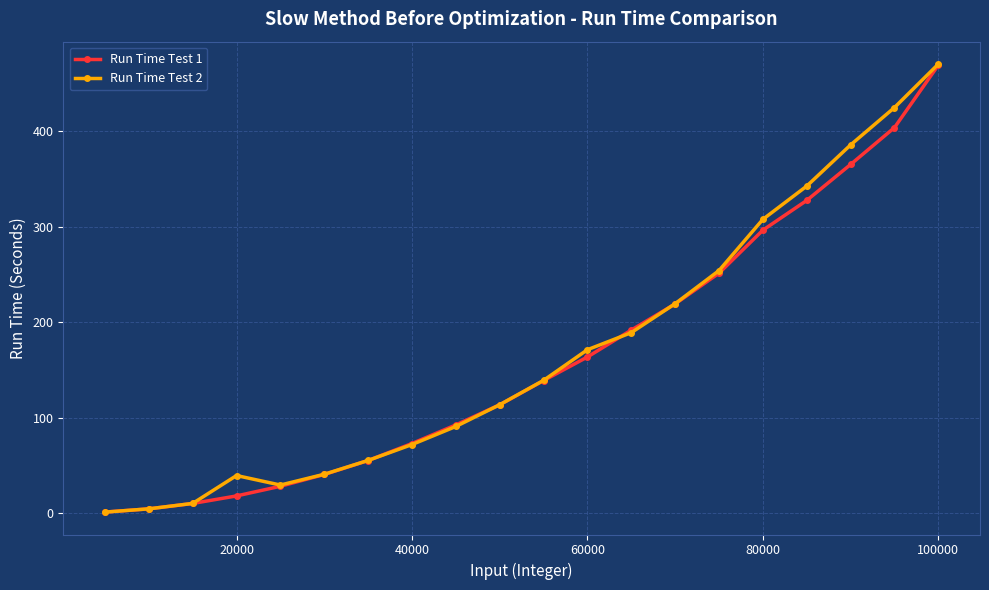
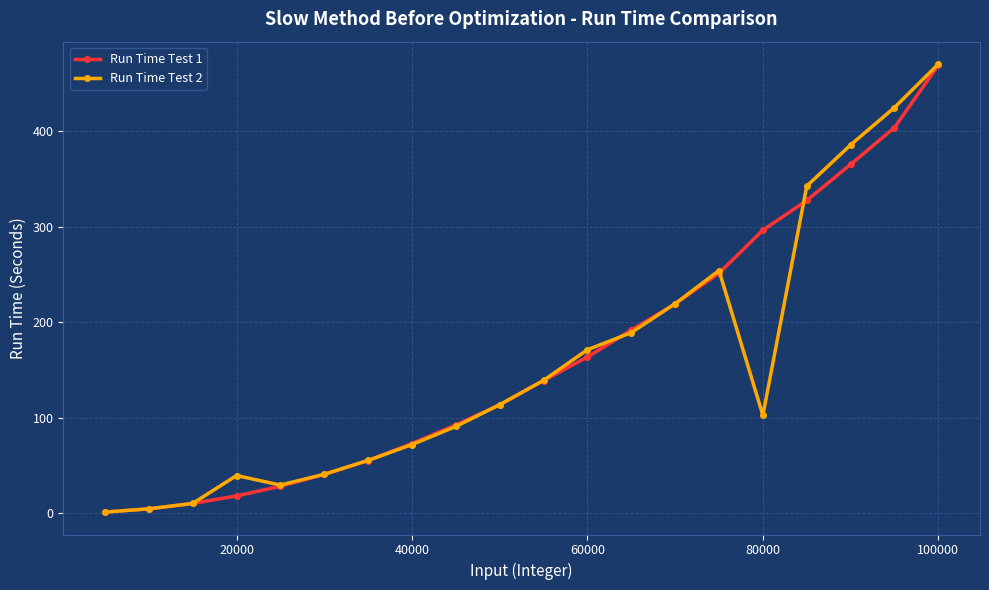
  {
    "Run Time Test 1": {
      "20000": 20,
      "60000": 160,
      "80000": 300
    },
    "Run Time Test 2": {
      "20000": 40,
      "60000": 170,
-     "80000": 310
+     "80000": 100
    }
  }
